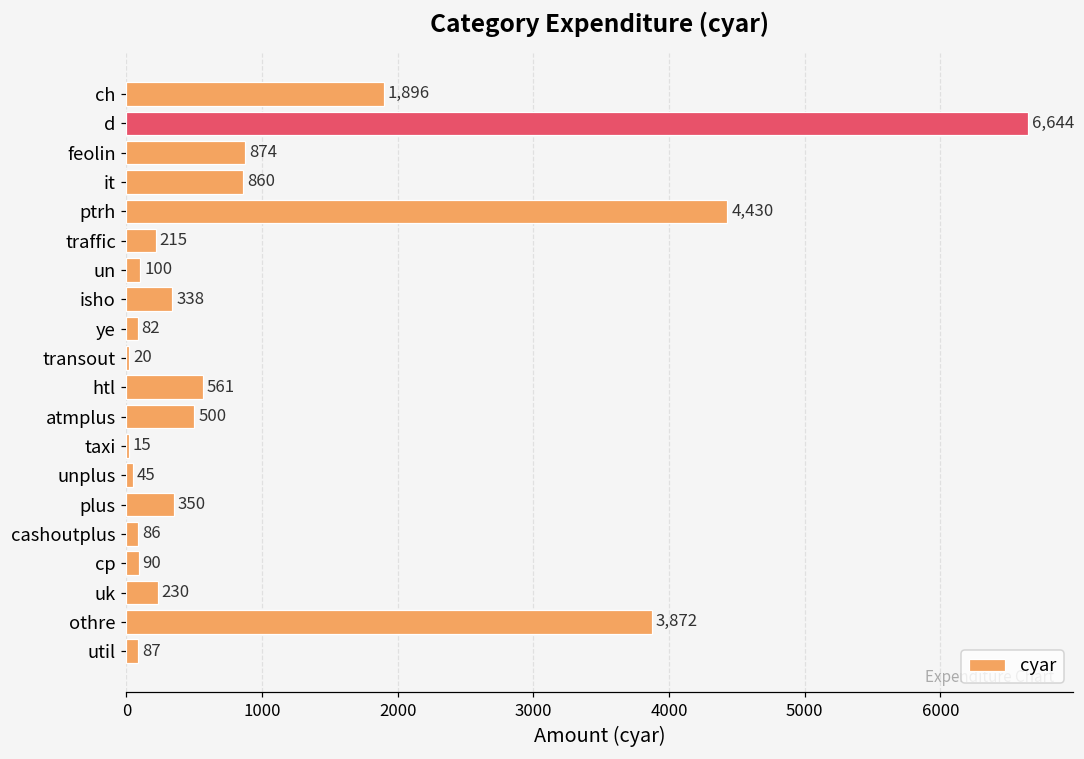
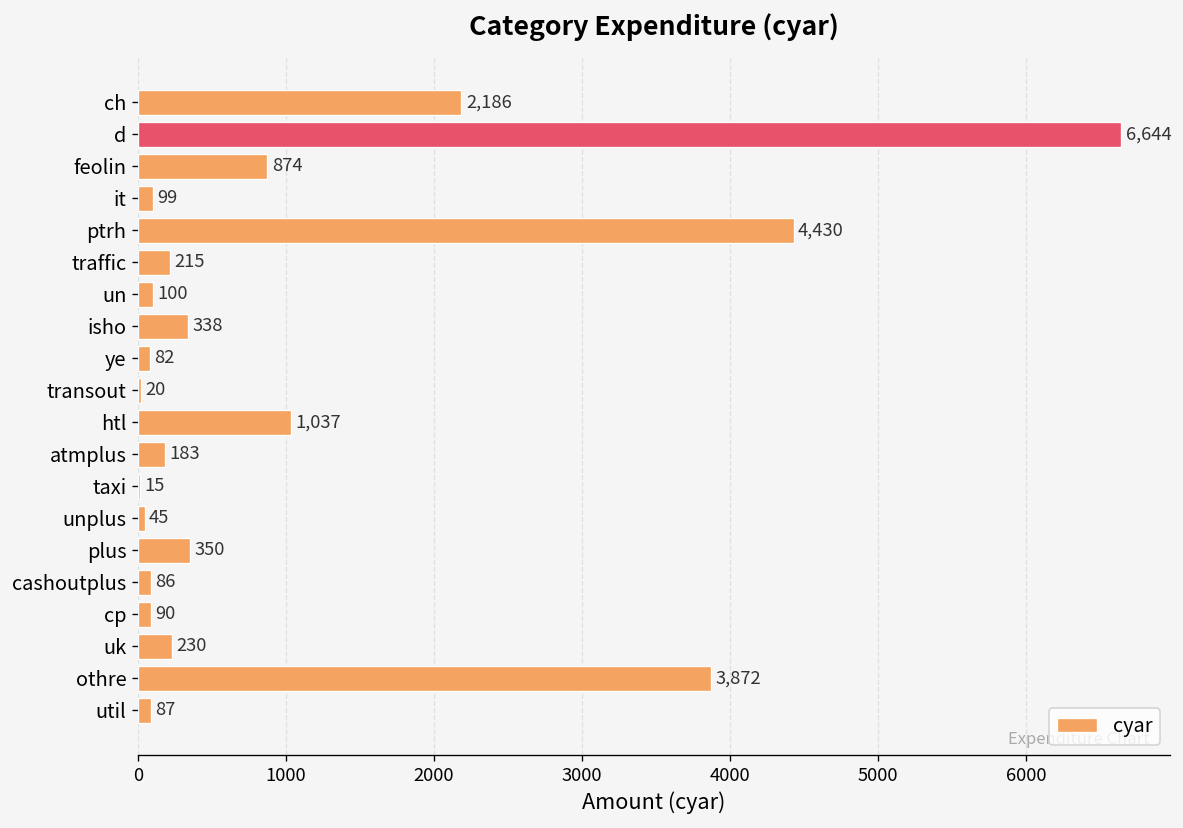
  {
-   "ch": "1,896",
+   "ch": "2,186",
    "d": "6,644",
    "feolin": "874",
-   "it": "860",
+   "it": "99",
    "ptrh": "4,430",
    "traffic": "215",
    "un": "100",
    "isho": "338",
    "ye": "82",
    "transout": "20",
-   "htl": "561",
-   "atmplus": "500",
+   "htl": "1,037",
+   "atmplus": "183",
    "taxi": "15",
    "unplus": "45",
    "plus": "350",
    "cashoutplus": "86",
    "cp": "90",
    "uk": "230",
    "othre": "3,872",
    "util": "87"
  }
